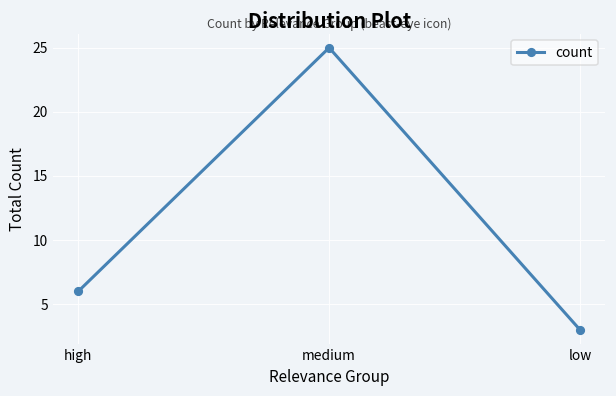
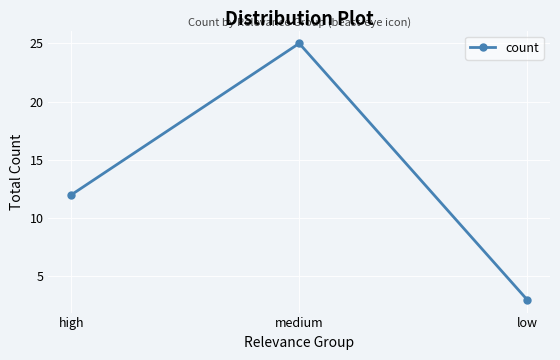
  {
-   "high": 6,
+   "high": 12,
    "medium": 25,
    "low": 3
  }
